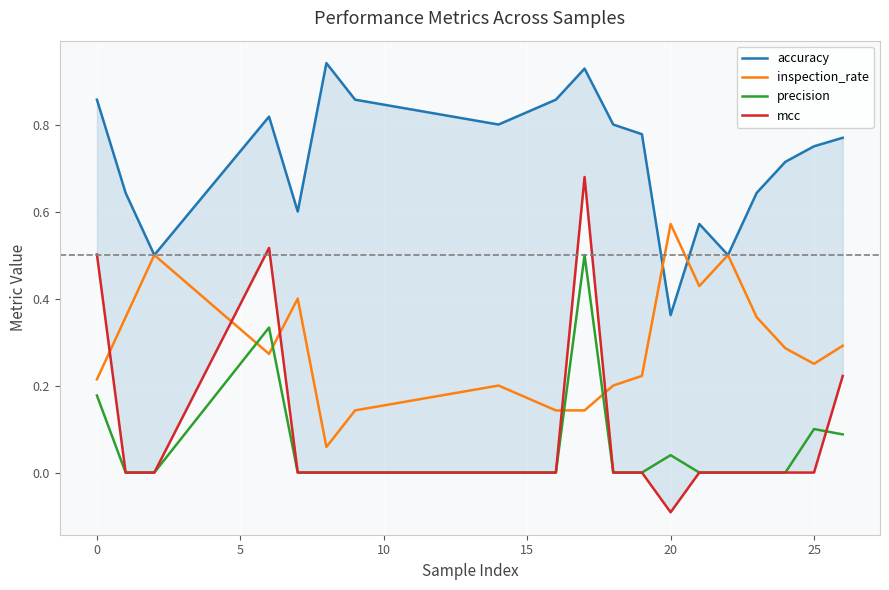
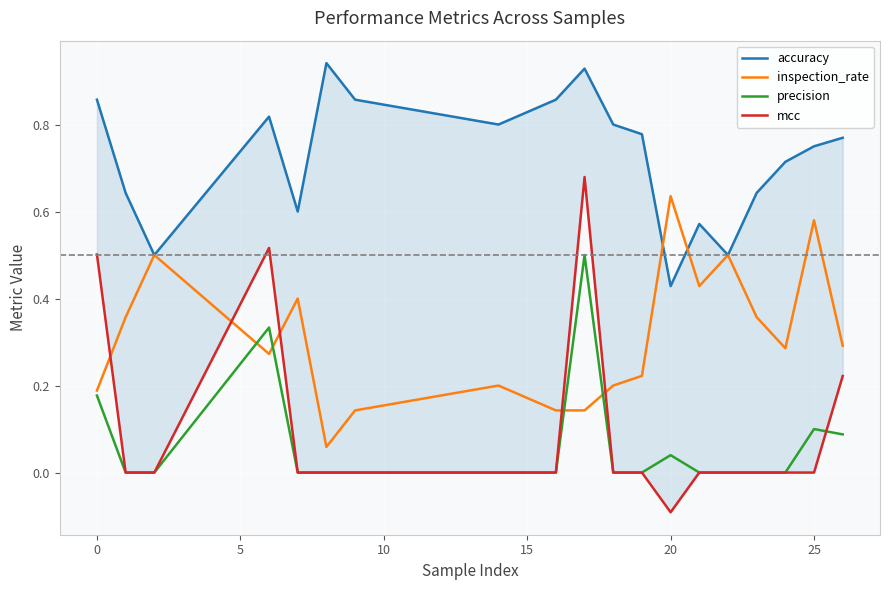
  {
    "accuracy": {
      "0": 0.86,
-     "20": 0.36,
+     "20": 0.43,
      "25": 0.75
    },
    "inspection_rate": {
-     "0": 0.21,
-     "20": 0.57,
-     "25": 0.25
+     "0": 0.19,
+     "20": 0.64,
+     "25": 0.58
    },
    "precision": {
      "0": 0.18,
      "20": 0.04,
      "25": 0.10
    },
    "mcc": {
      "0": 0.50,
      "20": -0.09,
      "25": 0.00
    }
  }
